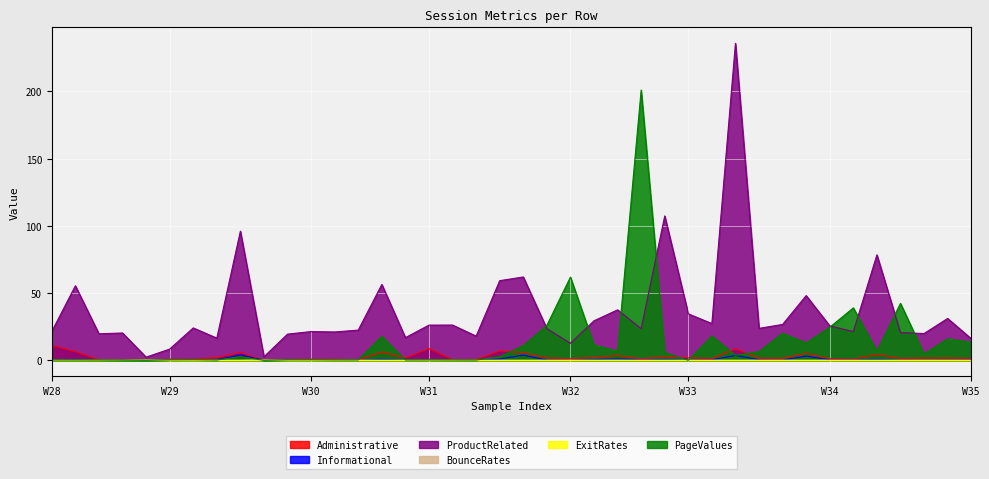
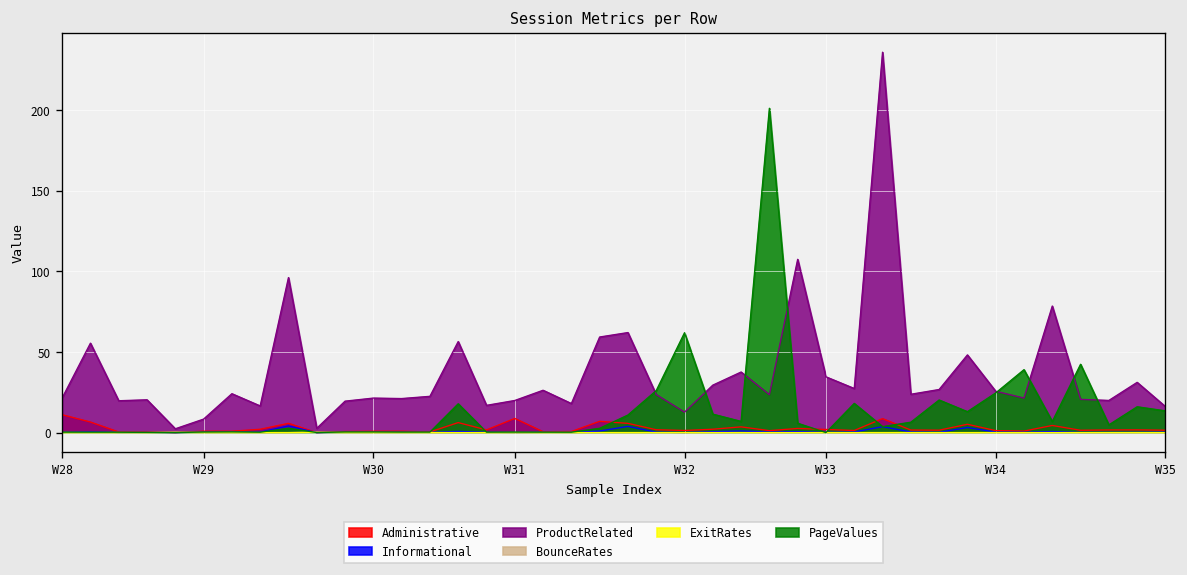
  {
    "Administrative": {
      "W28": 11,
      "W31": 9
    },
    "ProductRelated": {
      "W28": 21,
      "W29": 8,
      "W30": 21,
-     "W31": 26,
+     "W31": 20,
      "W32": 13,
      "W33": 35,
      "W35": 16
    },
    "PageValues": {
      "W32": 62,
      "W35": 13
    }
  }
